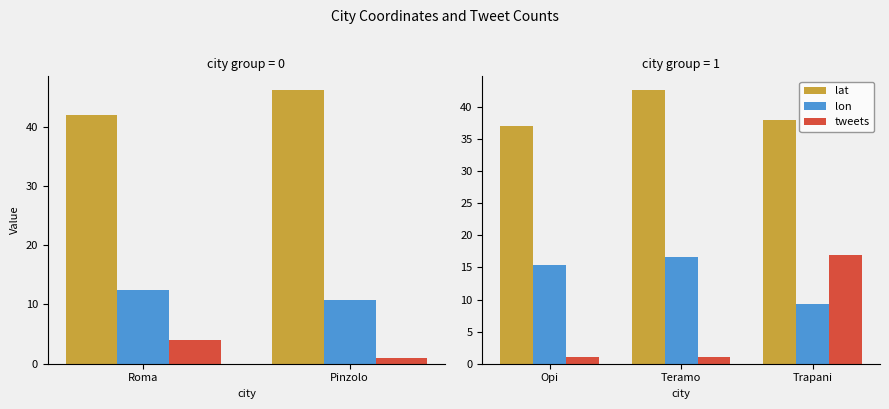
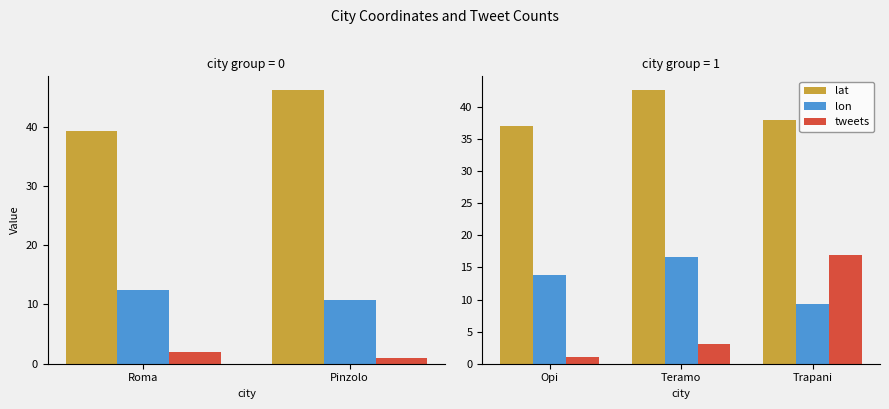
  {
    "city group = 0": {
      "lat": {
-       "Roma": 42,
+       "Roma": 39,
        "Pinzolo": 46
      },
      "lon": {
        "Roma": 12,
        "Pinzolo": 11
      },
      "tweets": {
-       "Roma": 4,
+       "Roma": 2,
        "Pinzolo": 1
      }
    },
    "city group = 1": {
      "lat": {
        "Opi": 37,
        "Teramo": 43,
        "Trapani": 38
      },
      "lon": {
-       "Opi": 15,
+       "Opi": 14,
        "Teramo": 17,
        "Trapani": 9
      },
      "tweets": {
        "Opi": 1,
-       "Teramo": 1,
+       "Teramo": 3,
        "Trapani": 17
      }
    }
  }
